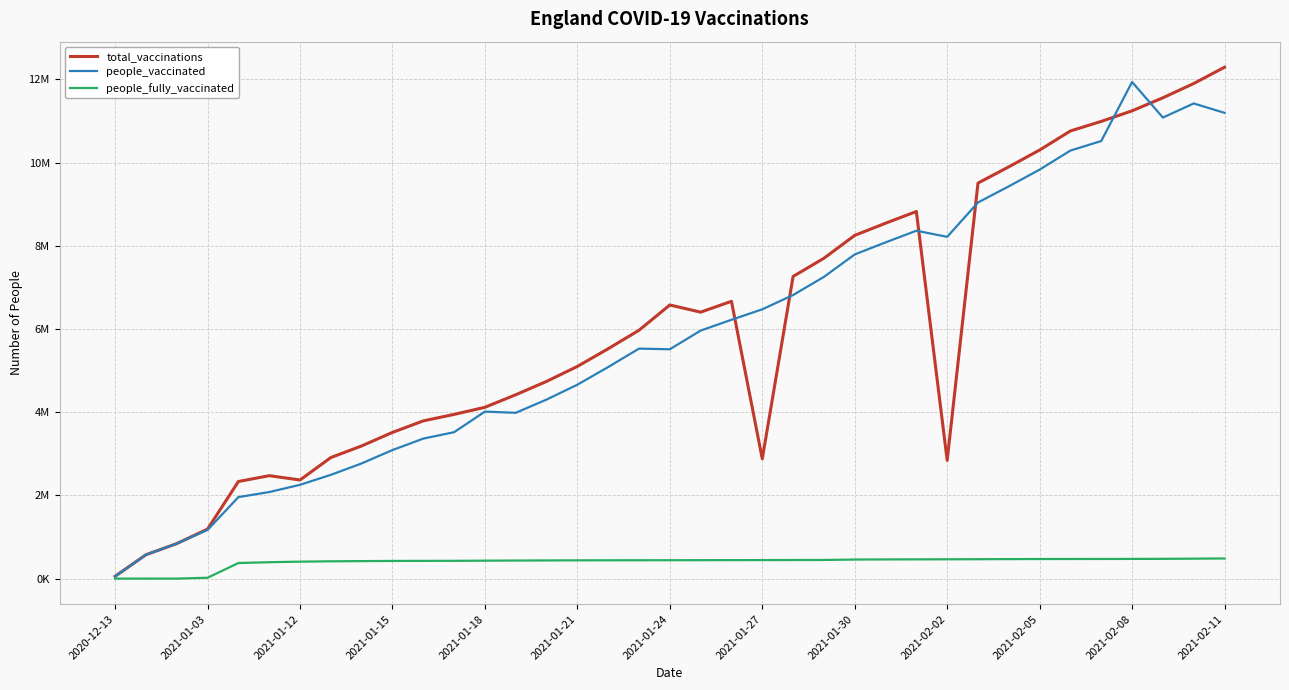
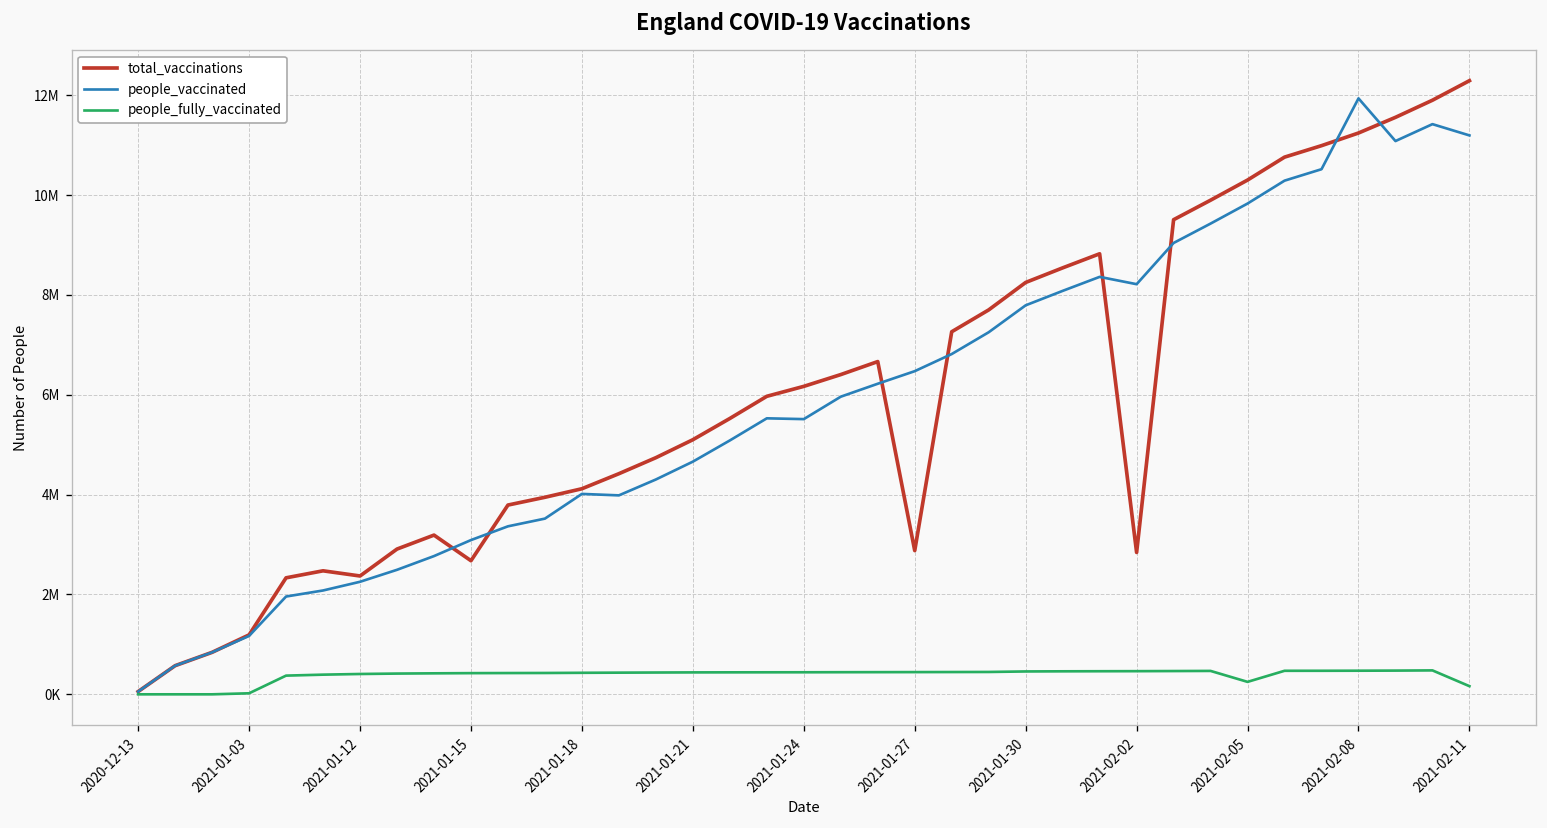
  {
    "total_vaccinations": {
      "2021-01-12": 2400000,
-     "2021-01-15": 3500000,
+     "2021-01-15": 2700000,
      "2021-01-18": 4100000,
      "2021-01-21": 5100000,
-     "2021-01-24": 6600000,
+     "2021-01-24": 6200000,
      "2021-01-27": 2900000,
      "2021-01-30": 8300000,
      "2021-02-02": 2800000,
      "2021-02-05": 10300000,
      "2021-02-08": 11200000,
      "2021-02-11": 12300000
    },
    "people_vaccinated": {
      "2021-01-12": 2300000,
      "2021-01-15": 3100000,
      "2021-01-18": 4000000,
      "2021-01-21": 4700000,
      "2021-01-24": 5500000,
      "2021-01-27": 6500000,
      "2021-01-30": 7800000,
      "2021-02-02": 8200000,
      "2021-02-05": 9800000,
      "2021-02-08": 11900000,
      "2021-02-11": 11200000
    },
    "people_fully_vaccinated": {
      "2021-01-03": 0,
      "2021-01-12": 400000,
      "2021-01-15": 400000,
      "2021-01-18": 400000,
      "2021-01-21": 400000,
      "2021-01-24": 400000,
      "2021-01-27": 400000,
      "2021-01-30": 500000,
      "2021-02-02": 500000,
-     "2021-02-05": 500000,
+     "2021-02-05": 200000,
      "2021-02-08": 500000,
-     "2021-02-11": 500000
+     "2021-02-11": 200000
    }
  }
